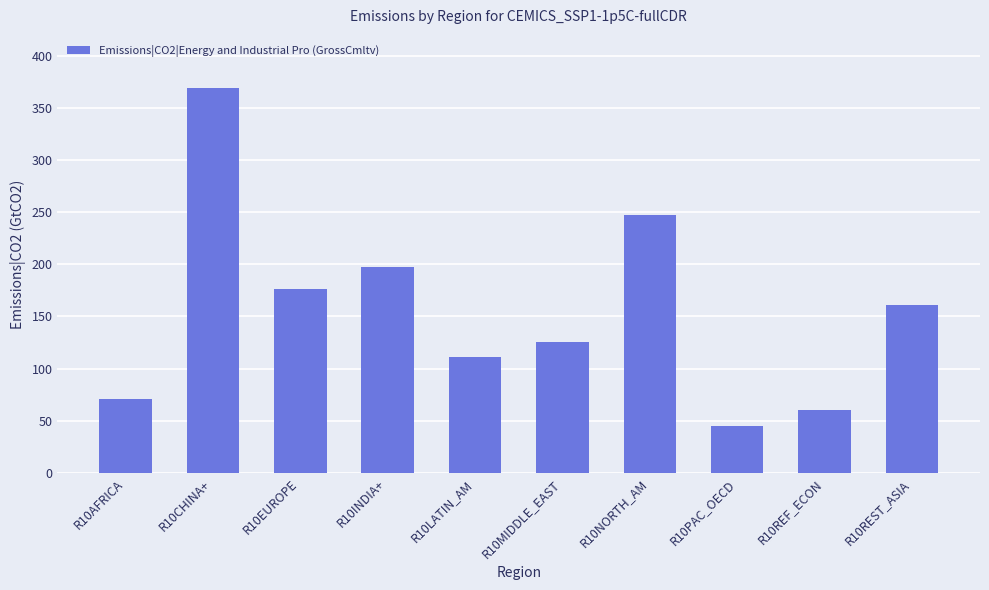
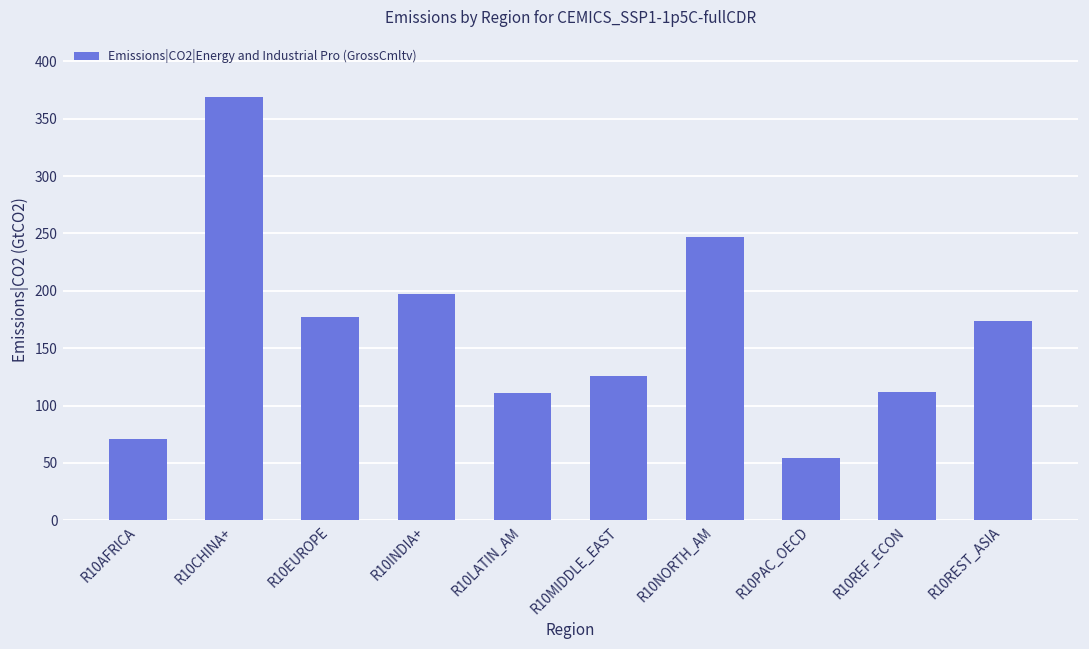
  {
    "R10AFRICA": 71,
    "R10CHINA+": 369,
    "R10EUROPE": 177,
    "R10INDIA+": 197,
    "R10LATIN_AM": 111,
    "R10MIDDLE_EAST": 126,
    "R10NORTH_AM": 247,
-   "R10PAC_OECD": 45,
-   "R10REF_ECON": 61,
-   "R10REST_ASIA": 161
+   "R10PAC_OECD": 55,
+   "R10REF_ECON": 111,
+   "R10REST_ASIA": 173
  }
